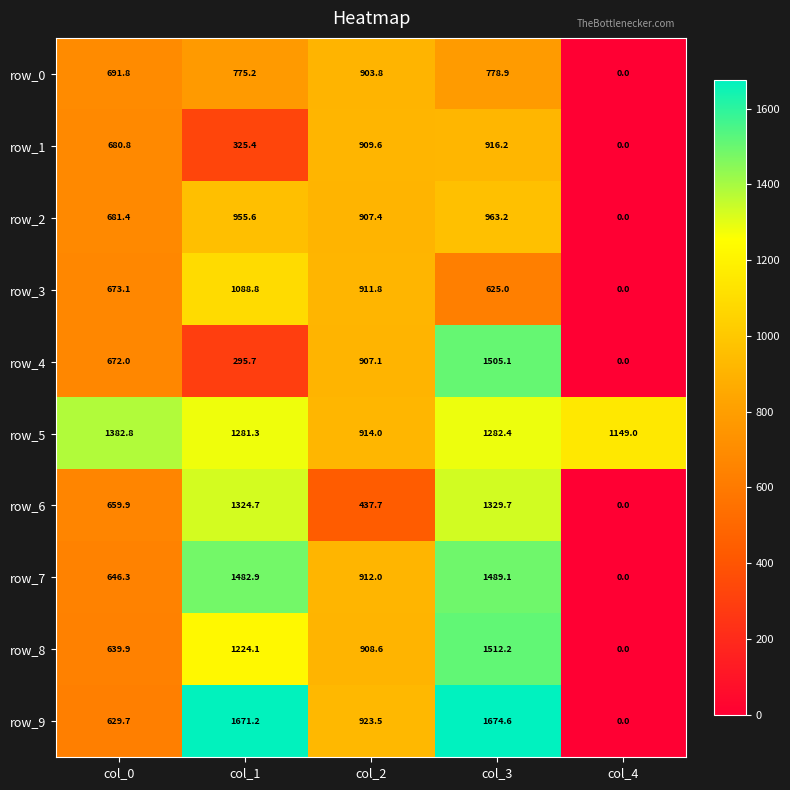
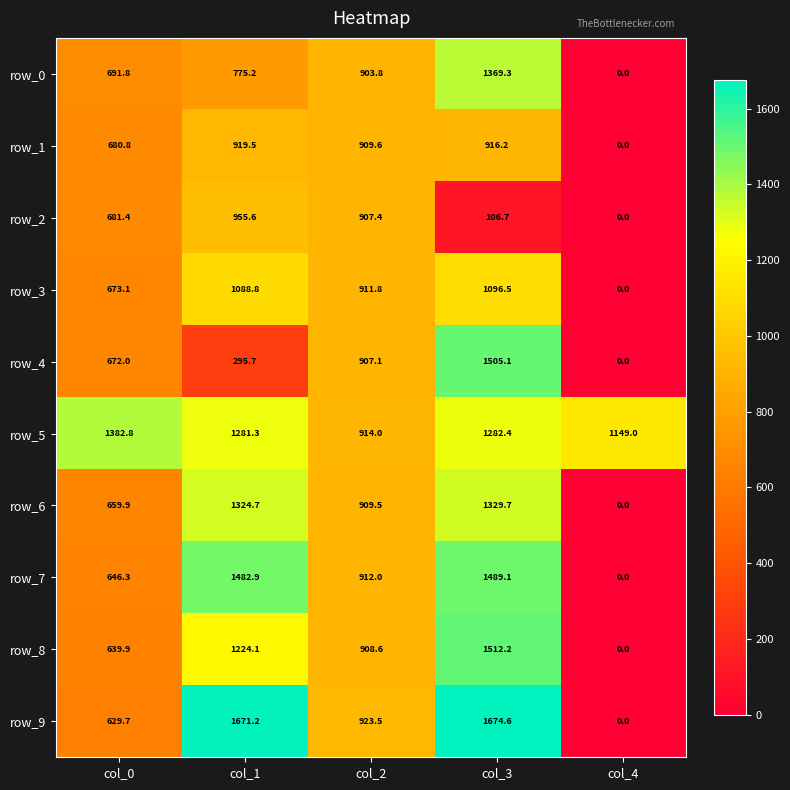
  {
    "row_0": {
      "col_0": 691.8,
      "col_1": 775.2,
      "col_2": 903.8,
-     "col_3": 778.9,
+     "col_3": 1369.3,
      "col_4": 0.0
    },
    "row_1": {
      "col_0": 680.8,
-     "col_1": 325.4,
+     "col_1": 919.5,
      "col_2": 909.6,
      "col_3": 916.2,
      "col_4": 0.0
    },
    "row_2": {
      "col_0": 681.4,
      "col_1": 955.6,
      "col_2": 907.4,
-     "col_3": 963.2,
+     "col_3": 106.7,
      "col_4": 0.0
    },
    "row_3": {
      "col_0": 673.1,
      "col_1": 1088.8,
      "col_2": 911.8,
-     "col_3": 625.0,
+     "col_3": 1096.5,
      "col_4": 0.0
    },
    "row_4": {
      "col_0": 672.0,
      "col_1": 295.7,
      "col_2": 907.1,
      "col_3": 1505.1,
      "col_4": 0.0
    },
    "row_5": {
      "col_0": 1382.8,
      "col_1": 1281.3,
      "col_2": 914.0,
      "col_3": 1282.4,
      "col_4": 1149.0
    },
    "row_6": {
      "col_0": 659.9,
      "col_1": 1324.7,
-     "col_2": 437.7,
+     "col_2": 909.5,
      "col_3": 1329.7,
      "col_4": 0.0
    },
    "row_7": {
      "col_0": 646.3,
      "col_1": 1482.9,
      "col_2": 912.0,
      "col_3": 1489.1,
      "col_4": 0.0
    },
    "row_8": {
      "col_0": 639.9,
      "col_1": 1224.1,
      "col_2": 908.6,
      "col_3": 1512.2,
      "col_4": 0.0
    },
    "row_9": {
      "col_0": 629.7,
      "col_1": 1671.2,
      "col_2": 923.5,
      "col_3": 1674.6,
      "col_4": 0.0
    }
  }
